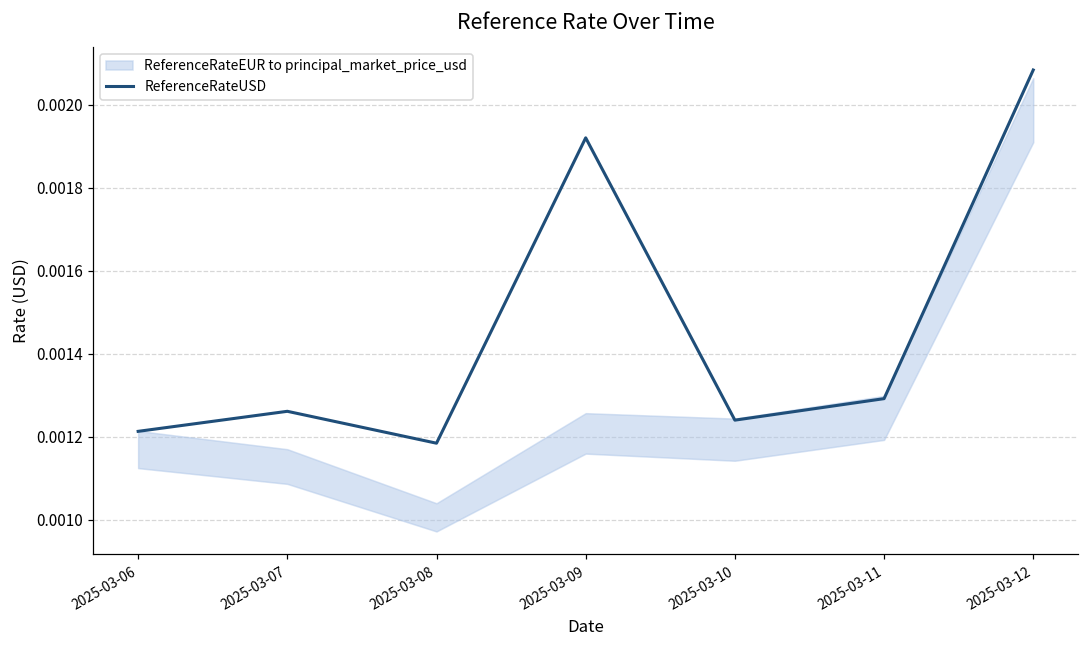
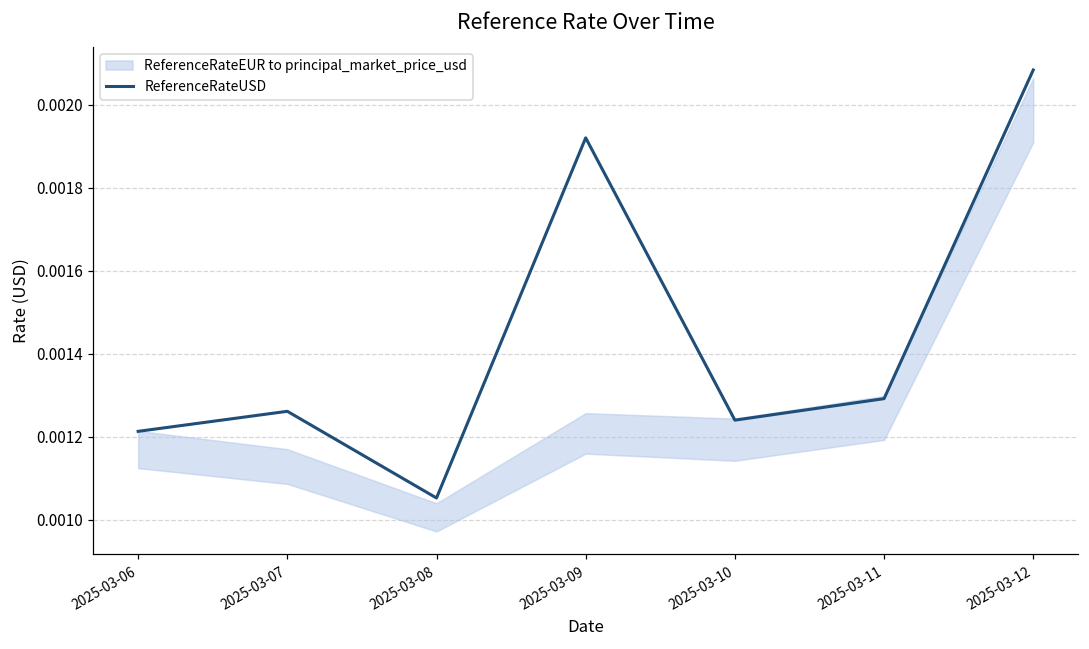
  {
    "ReferenceRateUSD": {
      "2025-03-07": 0.00126,
-     "2025-03-08": 0.00118,
+     "2025-03-08": 0.00105,
      "2025-03-09": 0.00192,
      "2025-03-12": 0.00208
    }
  }
